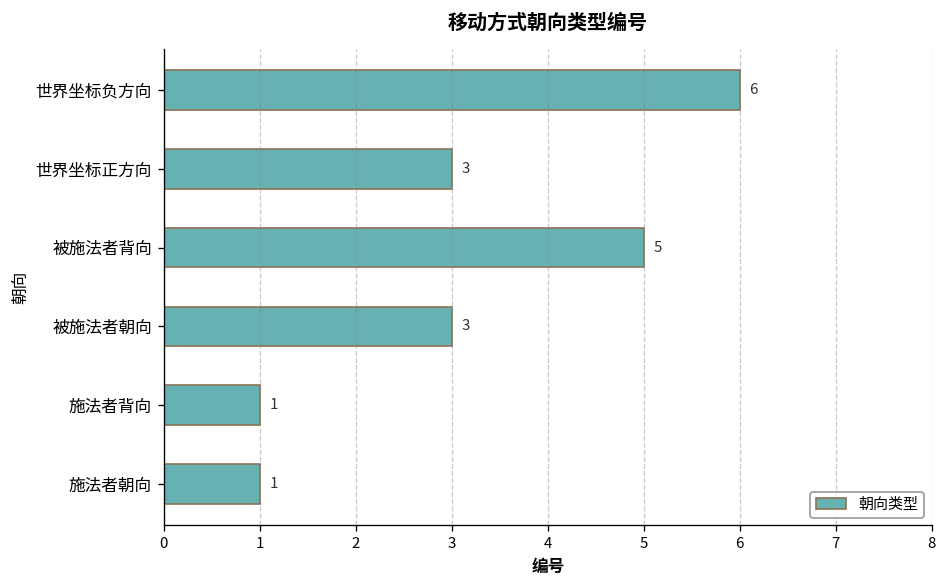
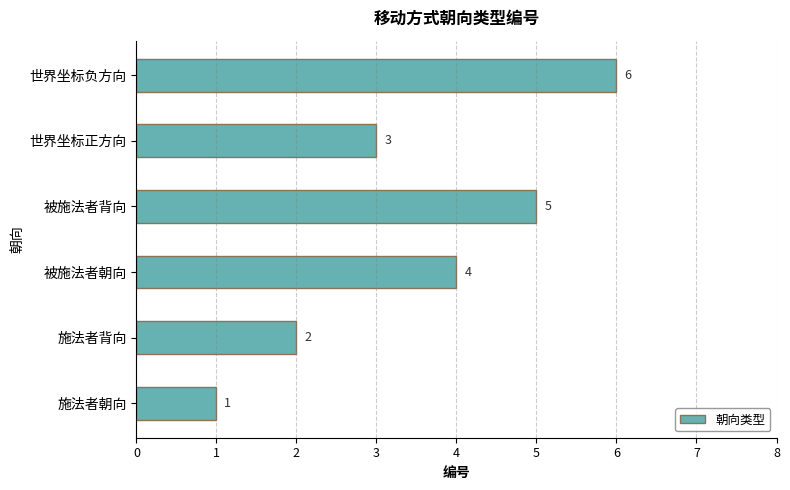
  {
    "世界坐标负方向": 6,
    "世界坐标正方向": 3,
    "被施法者背向": 5,
-   "被施法者朝向": 3,
-   "施法者背向": 1,
+   "被施法者朝向": 4,
+   "施法者背向": 2,
    "施法者朝向": 1
  }
